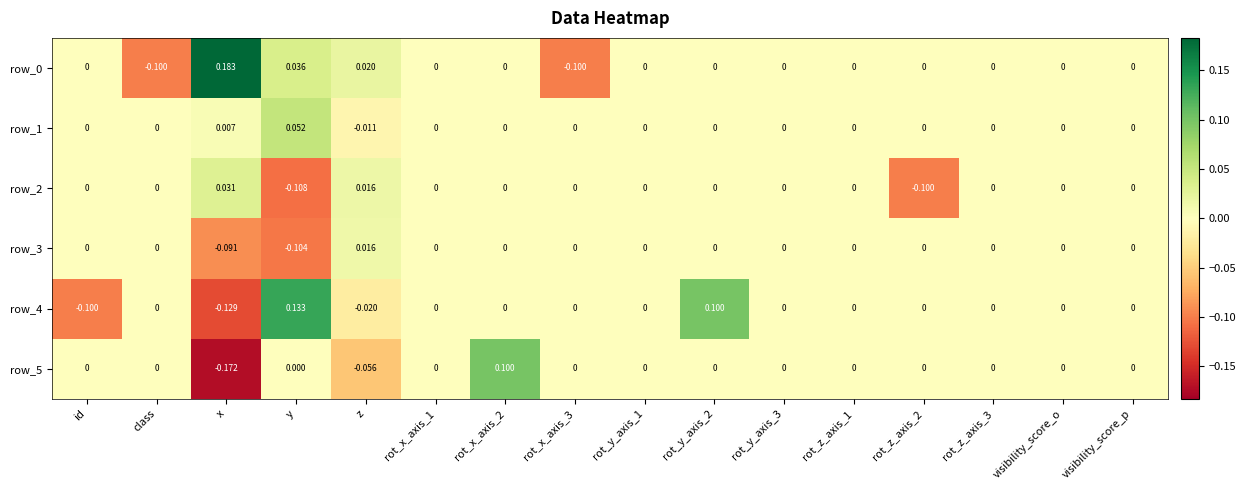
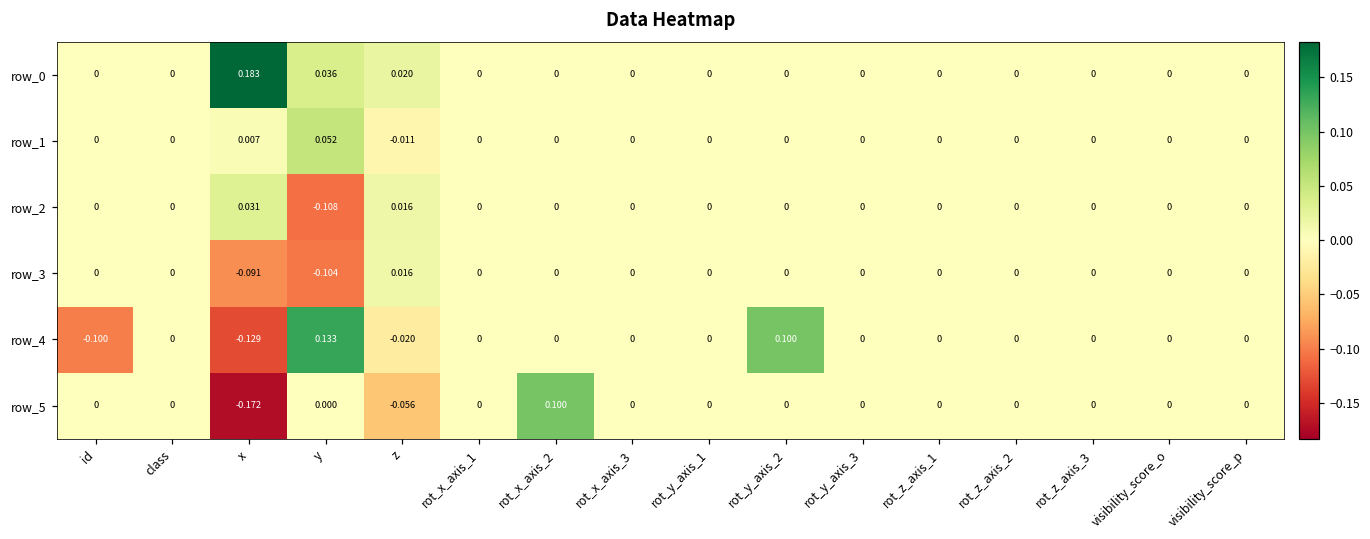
  {
    "row_0": {
      "id": 0,
-     "class": -0.100,
+     "class": 0,
      "x": 0.183,
      "y": 0.036,
      "z": 0.020,
      "rot_x_axis_1": 0,
      "rot_x_axis_2": 0,
-     "rot_x_axis_3": -0.100,
+     "rot_x_axis_3": 0,
      "rot_y_axis_1": 0,
      "rot_y_axis_2": 0,
      "rot_y_axis_3": 0,
      "rot_z_axis_1": 0,
      "rot_z_axis_2": 0,
      "rot_z_axis_3": 0,
      "visibility_score_o": 0,
      "visibility_score_p": 0
    },
    "row_1": {
      "id": 0,
      "class": 0,
      "x": 0.007,
      "y": 0.052,
      "z": -0.011,
      "rot_x_axis_1": 0,
      "rot_x_axis_2": 0,
      "rot_x_axis_3": 0,
      "rot_y_axis_1": 0,
      "rot_y_axis_2": 0,
      "rot_y_axis_3": 0,
      "rot_z_axis_1": 0,
      "rot_z_axis_2": 0,
      "rot_z_axis_3": 0,
      "visibility_score_o": 0,
      "visibility_score_p": 0
    },
    "row_2": {
      "id": 0,
      "class": 0,
      "x": 0.031,
      "y": -0.108,
      "z": 0.016,
      "rot_x_axis_1": 0,
      "rot_x_axis_2": 0,
      "rot_x_axis_3": 0,
      "rot_y_axis_1": 0,
      "rot_y_axis_2": 0,
      "rot_y_axis_3": 0,
      "rot_z_axis_1": 0,
-     "rot_z_axis_2": -0.100,
+     "rot_z_axis_2": 0,
      "rot_z_axis_3": 0,
      "visibility_score_o": 0,
      "visibility_score_p": 0
    },
    "row_3": {
      "id": 0,
      "class": 0,
      "x": -0.091,
      "y": -0.104,
      "z": 0.016,
      "rot_x_axis_1": 0,
      "rot_x_axis_2": 0,
      "rot_x_axis_3": 0,
      "rot_y_axis_1": 0,
      "rot_y_axis_2": 0,
      "rot_y_axis_3": 0,
      "rot_z_axis_1": 0,
      "rot_z_axis_2": 0,
      "rot_z_axis_3": 0,
      "visibility_score_o": 0,
      "visibility_score_p": 0
    },
    "row_4": {
      "id": -0.100,
      "class": 0,
      "x": -0.129,
      "y": 0.133,
      "z": -0.020,
      "rot_x_axis_1": 0,
      "rot_x_axis_2": 0,
      "rot_x_axis_3": 0,
      "rot_y_axis_1": 0,
      "rot_y_axis_2": 0.100,
      "rot_y_axis_3": 0,
      "rot_z_axis_1": 0,
      "rot_z_axis_2": 0,
      "rot_z_axis_3": 0,
      "visibility_score_o": 0,
      "visibility_score_p": 0
    },
    "row_5": {
      "id": 0,
      "class": 0,
      "x": -0.172,
      "y": 0.000,
      "z": -0.056,
      "rot_x_axis_1": 0,
      "rot_x_axis_2": 0.100,
      "rot_x_axis_3": 0,
      "rot_y_axis_1": 0,
      "rot_y_axis_2": 0,
      "rot_y_axis_3": 0,
      "rot_z_axis_1": 0,
      "rot_z_axis_2": 0,
      "rot_z_axis_3": 0,
      "visibility_score_o": 0,
      "visibility_score_p": 0
    }
  }
